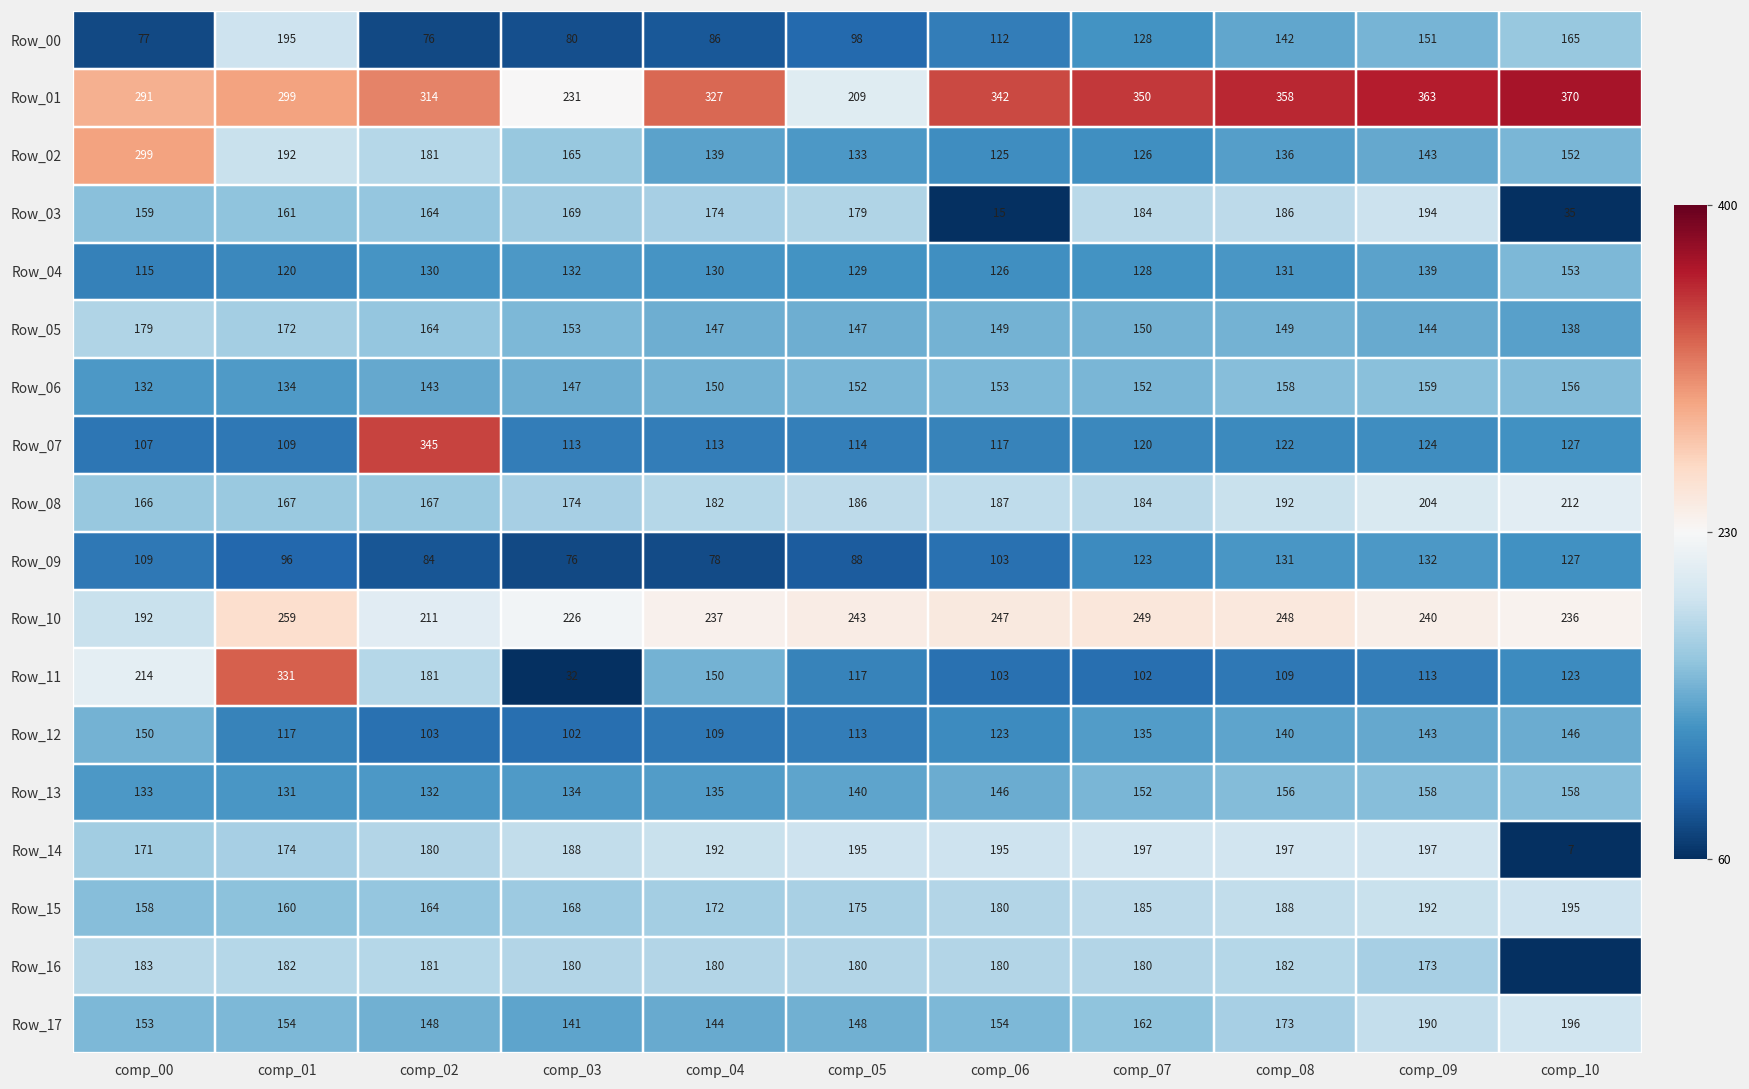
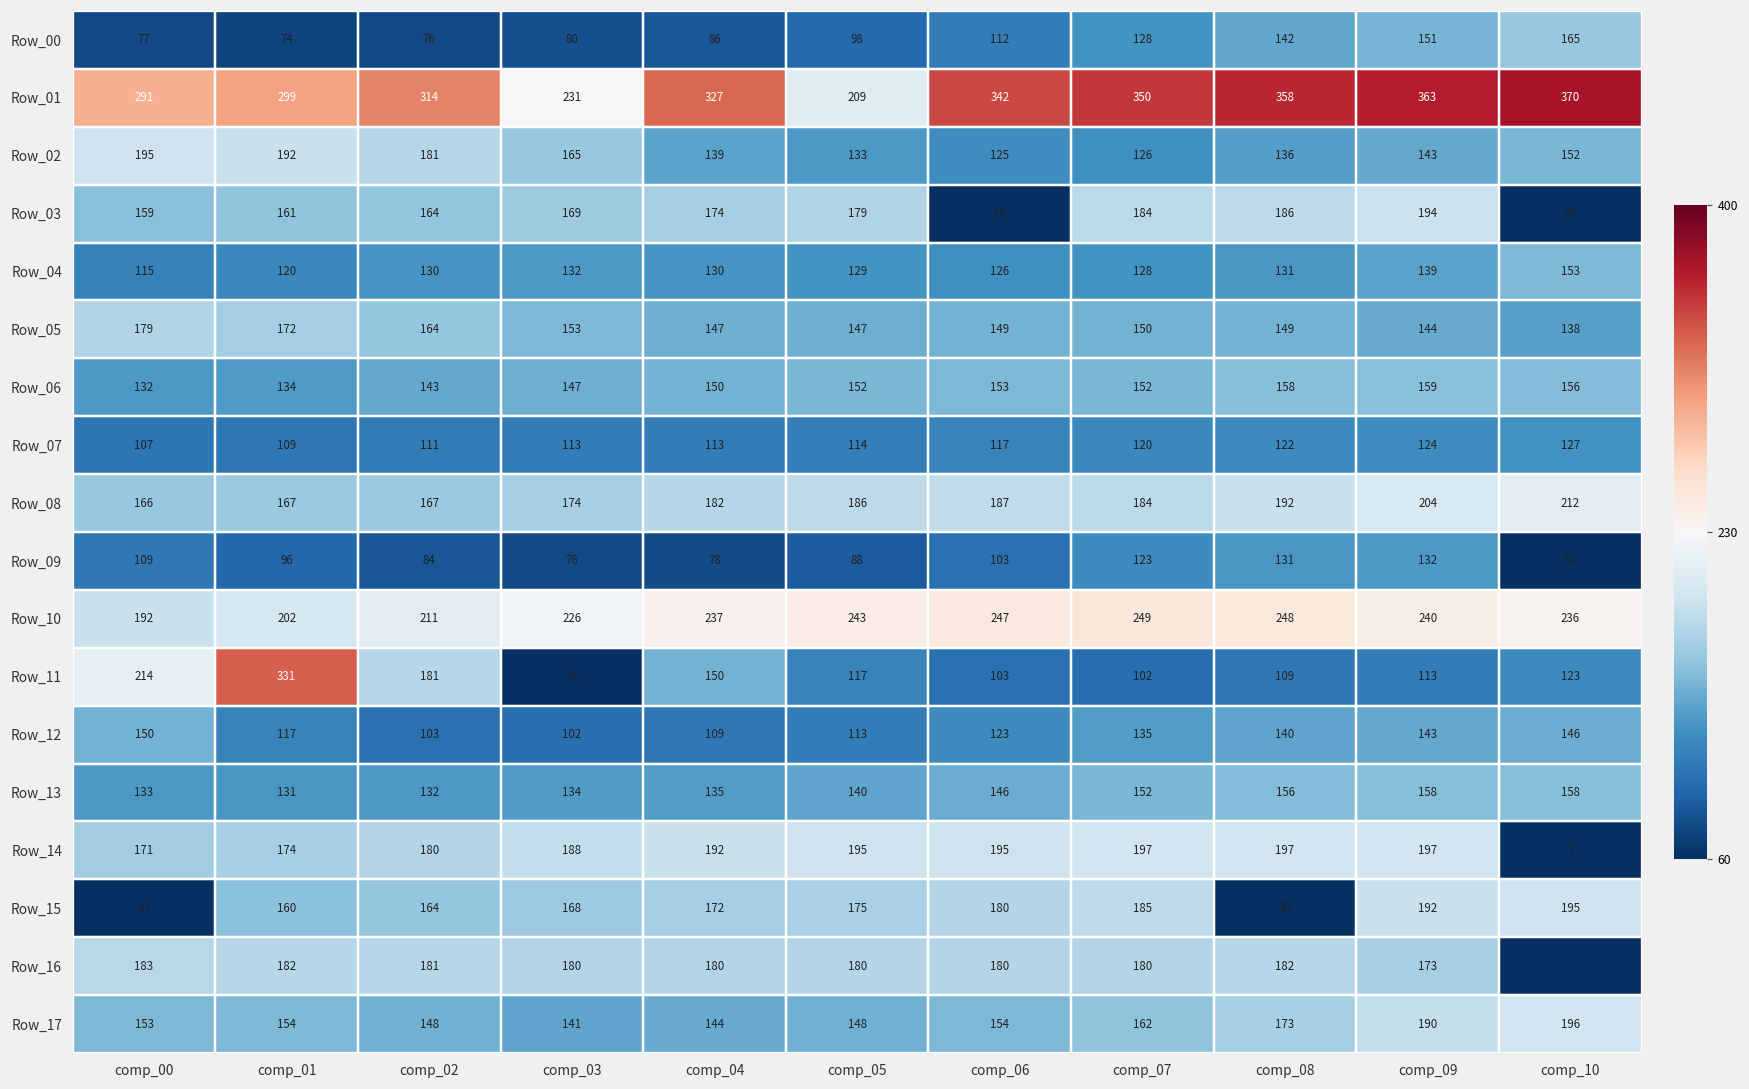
  {
    "Row_00": {
      "comp_00": 77,
-     "comp_01": 195,
+     "comp_01": 74,
      "comp_02": 76,
      "comp_03": 80,
      "comp_04": 86,
      "comp_05": 98,
      "comp_06": 112,
      "comp_07": 128,
      "comp_08": 142,
      "comp_09": 151,
      "comp_10": 165
    },
    "Row_01": {
      "comp_00": 291,
      "comp_01": 299,
      "comp_02": 314,
      "comp_03": 231,
      "comp_04": 327,
      "comp_05": 209,
      "comp_06": 342,
      "comp_07": 350,
      "comp_08": 358,
      "comp_09": 363,
      "comp_10": 370
    },
    "Row_02": {
-     "comp_00": 299,
+     "comp_00": 195,
      "comp_01": 192,
      "comp_02": 181,
      "comp_03": 165,
      "comp_04": 139,
      "comp_05": 133,
      "comp_06": 125,
      "comp_07": 126,
      "comp_08": 136,
      "comp_09": 143,
      "comp_10": 152
    },
    "Row_03": {
      "comp_00": 159,
      "comp_01": 161,
      "comp_02": 164,
      "comp_03": 169,
      "comp_04": 174,
      "comp_05": 179,
      "comp_06": 15,
      "comp_07": 184,
      "comp_08": 186,
      "comp_09": 194,
      "comp_10": 35
    },
    "Row_04": {
      "comp_00": 115,
      "comp_01": 120,
      "comp_02": 130,
      "comp_03": 132,
      "comp_04": 130,
      "comp_05": 129,
      "comp_06": 126,
      "comp_07": 128,
      "comp_08": 131,
      "comp_09": 139,
      "comp_10": 153
    },
    "Row_05": {
      "comp_00": 179,
      "comp_01": 172,
      "comp_02": 164,
      "comp_03": 153,
      "comp_04": 147,
      "comp_05": 147,
      "comp_06": 149,
      "comp_07": 150,
      "comp_08": 149,
      "comp_09": 144,
      "comp_10": 138
    },
    "Row_06": {
      "comp_00": 132,
      "comp_01": 134,
      "comp_02": 143,
      "comp_03": 147,
      "comp_04": 150,
      "comp_05": 152,
      "comp_06": 153,
      "comp_07": 152,
      "comp_08": 158,
      "comp_09": 159,
      "comp_10": 156
    },
    "Row_07": {
      "comp_00": 107,
      "comp_01": 109,
-     "comp_02": 345,
+     "comp_02": 111,
      "comp_03": 113,
      "comp_04": 113,
      "comp_05": 114,
      "comp_06": 117,
      "comp_07": 120,
      "comp_08": 122,
      "comp_09": 124,
      "comp_10": 127
    },
    "Row_08": {
      "comp_00": 166,
      "comp_01": 167,
      "comp_02": 167,
      "comp_03": 174,
      "comp_04": 182,
      "comp_05": 186,
      "comp_06": 187,
      "comp_07": 184,
      "comp_08": 192,
      "comp_09": 204,
      "comp_10": 212
    },
    "Row_09": {
      "comp_00": 109,
      "comp_01": 96,
      "comp_02": 84,
      "comp_03": 76,
      "comp_04": 78,
      "comp_05": 88,
      "comp_06": 103,
      "comp_07": 123,
      "comp_08": 131,
      "comp_09": 132,
-     "comp_10": 127
+     "comp_10": 51
    },
    "Row_10": {
      "comp_00": 192,
-     "comp_01": 259,
+     "comp_01": 202,
      "comp_02": 211,
      "comp_03": 226,
      "comp_04": 237,
      "comp_05": 243,
      "comp_06": 247,
      "comp_07": 249,
      "comp_08": 248,
      "comp_09": 240,
      "comp_10": 236
    },
    "Row_11": {
      "comp_00": 214,
      "comp_01": 331,
      "comp_02": 181,
      "comp_03": 32,
      "comp_04": 150,
      "comp_05": 117,
      "comp_06": 103,
      "comp_07": 102,
      "comp_08": 109,
      "comp_09": 113,
      "comp_10": 123
    },
    "Row_12": {
      "comp_00": 150,
      "comp_01": 117,
      "comp_02": 103,
      "comp_03": 102,
      "comp_04": 109,
      "comp_05": 113,
      "comp_06": 123,
      "comp_07": 135,
      "comp_08": 140,
      "comp_09": 143,
      "comp_10": 146
    },
    "Row_13": {
      "comp_00": 133,
      "comp_01": 131,
      "comp_02": 132,
      "comp_03": 134,
      "comp_04": 135,
      "comp_05": 140,
      "comp_06": 146,
      "comp_07": 152,
      "comp_08": 156,
      "comp_09": 158,
      "comp_10": 158
    },
    "Row_14": {
      "comp_00": 171,
      "comp_01": 174,
      "comp_02": 180,
      "comp_03": 188,
      "comp_04": 192,
      "comp_05": 195,
      "comp_06": 195,
      "comp_07": 197,
      "comp_08": 197,
      "comp_09": 197,
      "comp_10": 7
    },
    "Row_15": {
-     "comp_00": 158,
+     "comp_00": 47,
      "comp_01": 160,
      "comp_02": 164,
      "comp_03": 168,
      "comp_04": 172,
      "comp_05": 175,
      "comp_06": 180,
      "comp_07": 185,
-     "comp_08": 188,
+     "comp_08": 35,
      "comp_09": 192,
      "comp_10": 195
    },
    "Row_16": {
      "comp_00": 183,
      "comp_01": 182,
      "comp_02": 181,
      "comp_03": 180,
      "comp_04": 180,
      "comp_05": 180,
      "comp_06": 180,
      "comp_07": 180,
      "comp_08": 182,
      "comp_09": 173
    },
    "Row_17": {
      "comp_00": 153,
      "comp_01": 154,
      "comp_02": 148,
      "comp_03": 141,
      "comp_04": 144,
      "comp_05": 148,
      "comp_06": 154,
      "comp_07": 162,
      "comp_08": 173,
      "comp_09": 190,
      "comp_10": 196
    }
  }
